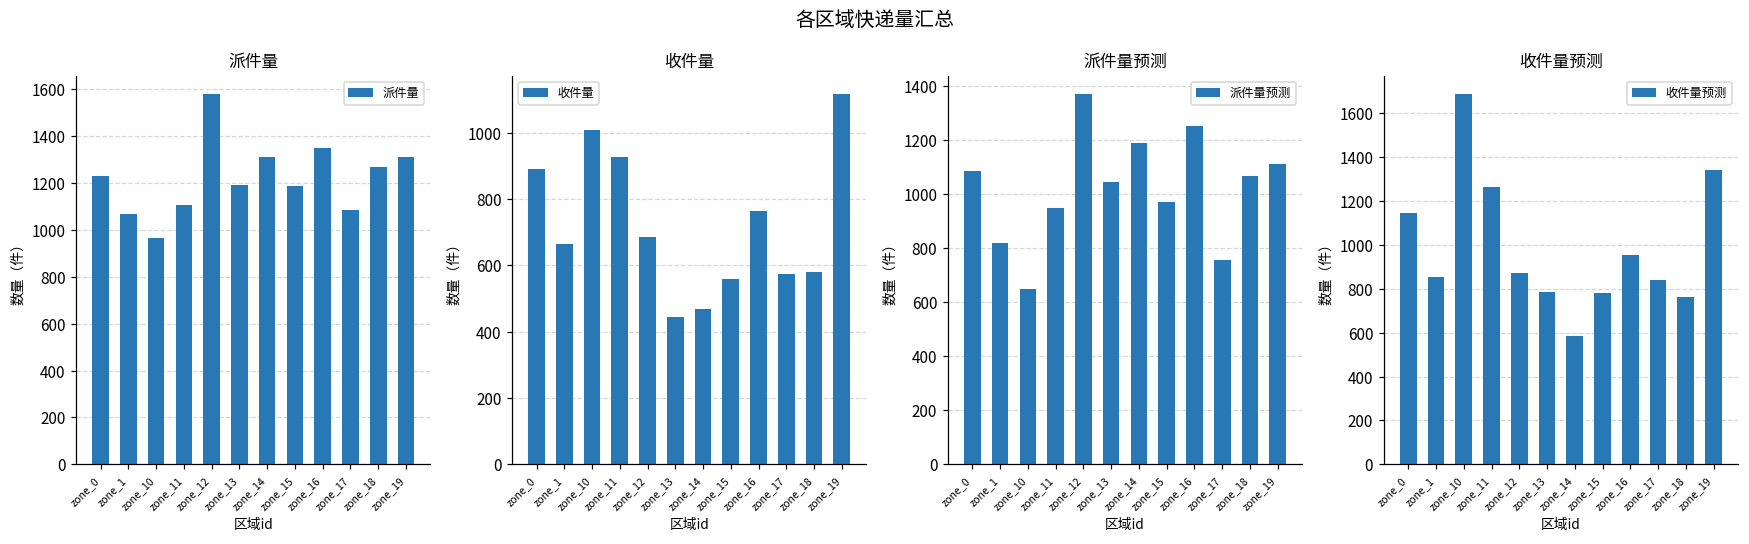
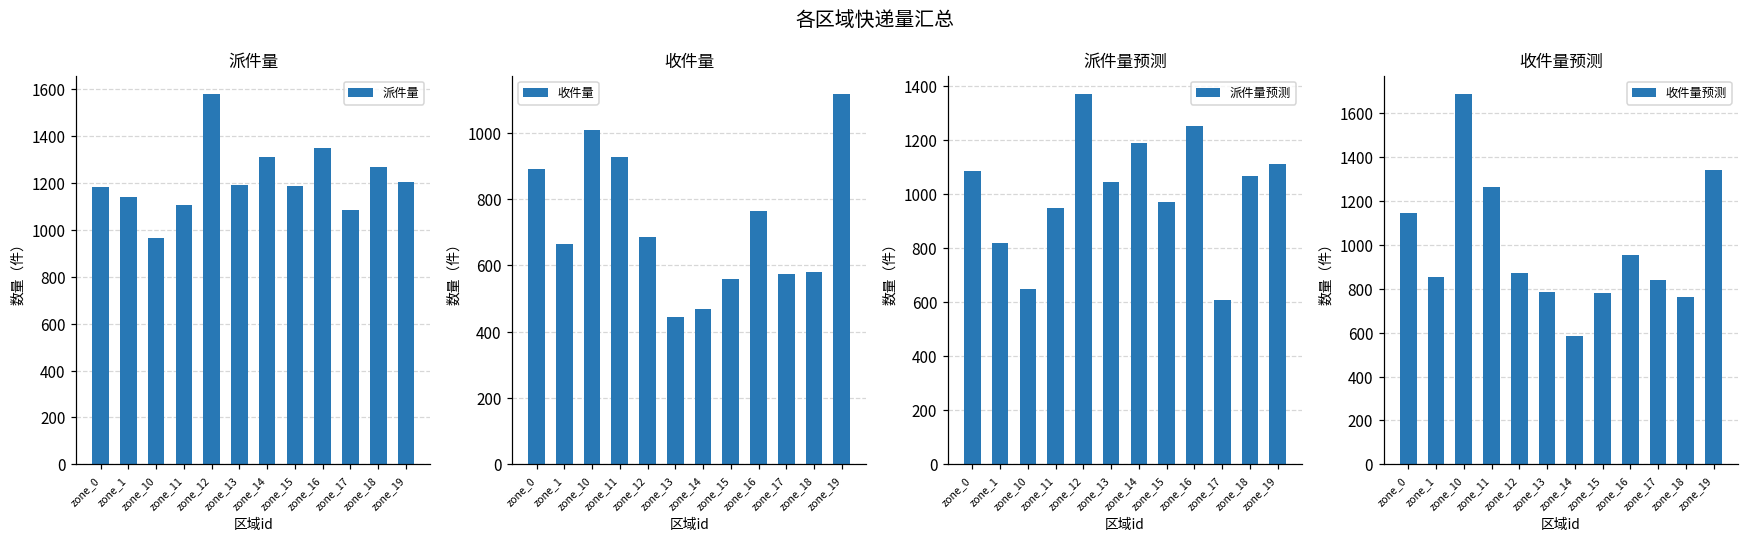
  {
    "派件量": {
-     "zone_0": 1230,
-     "zone_1": 1070,
+     "zone_0": 1180,
+     "zone_1": 1140,
      "zone_10": 970,
      "zone_11": 1100,
      "zone_12": 1580,
      "zone_13": 1190,
      "zone_14": 1310,
      "zone_15": 1190,
      "zone_16": 1350,
      "zone_17": 1080,
      "zone_18": 1270,
-     "zone_19": 1310
+     "zone_19": 1200
    },
    "收件量": {
      "zone_0": 890,
      "zone_1": 660,
      "zone_10": 1010,
      "zone_11": 930,
      "zone_12": 690,
      "zone_13": 450,
      "zone_14": 470,
      "zone_15": 560,
      "zone_16": 770,
      "zone_17": 570,
      "zone_18": 580,
      "zone_19": 1120
    },
    "派件量预测": {
      "zone_0": 1090,
      "zone_1": 820,
      "zone_10": 650,
      "zone_11": 950,
      "zone_12": 1370,
      "zone_13": 1040,
      "zone_14": 1190,
      "zone_15": 970,
      "zone_16": 1250,
-     "zone_17": 760,
+     "zone_17": 610,
      "zone_18": 1070,
      "zone_19": 1110
    },
    "收件量预测": {
      "zone_0": 1150,
      "zone_1": 860,
      "zone_10": 1690,
      "zone_11": 1260,
      "zone_12": 870,
      "zone_13": 780,
      "zone_14": 590,
      "zone_15": 780,
      "zone_16": 950,
      "zone_17": 840,
      "zone_18": 760,
      "zone_19": 1340
    }
  }
